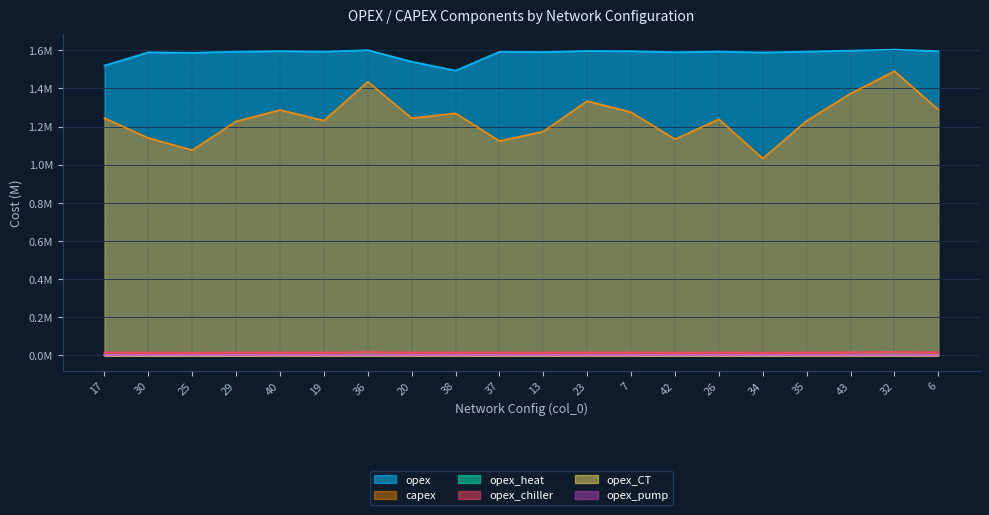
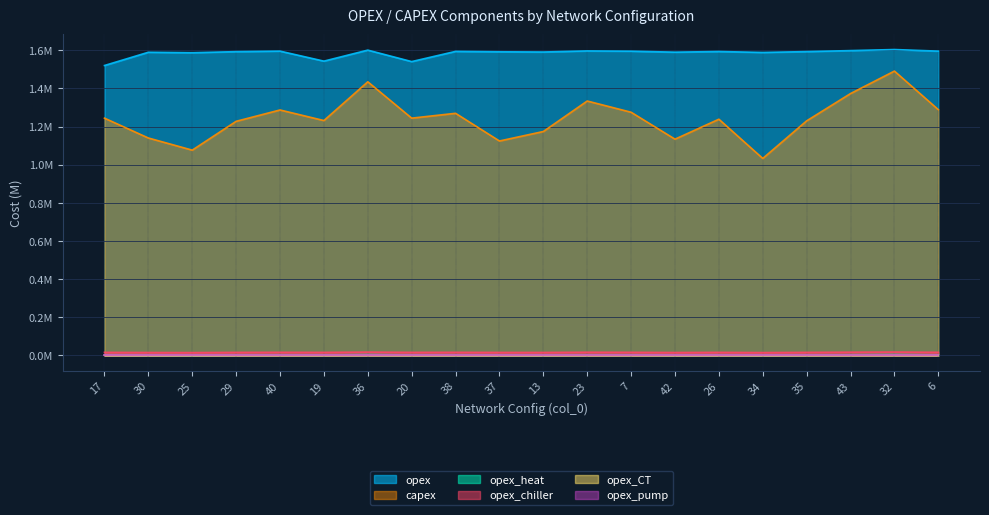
  {
    "opex": {
      "17": 1520000,
      "30": 1590000,
      "25": 1590000,
      "29": 1590000,
      "40": 1600000,
-     "19": 1590000,
+     "19": 1540000,
      "36": 1600000,
      "20": 1540000,
-     "38": 1490000,
+     "38": 1590000,
      "37": 1590000,
      "13": 1590000,
      "23": 1600000,
      "7": 1600000,
      "42": 1590000,
      "26": 1590000,
      "34": 1590000,
      "35": 1590000,
      "43": 1600000,
      "32": 1600000,
      "6": 1600000
    },
    "capex": {
      "17": 1240000,
      "30": 1140000,
      "25": 1080000,
      "29": 1230000,
      "40": 1290000,
      "19": 1230000,
      "36": 1430000,
      "20": 1240000,
      "38": 1270000,
      "37": 1120000,
      "13": 1170000,
      "23": 1330000,
      "7": 1280000,
      "42": 1130000,
      "26": 1240000,
      "34": 1030000,
      "35": 1230000,
      "43": 1370000,
      "32": 1490000,
      "6": 1290000
    },
    "opex_chiller": {
      "17": 20000,
      "30": 20000,
      "25": 20000,
      "29": 20000,
      "40": 20000,
      "19": 20000,
      "36": 20000,
      "20": 20000,
      "38": 20000,
      "13": 20000,
      "23": 20000,
      "7": 20000,
      "26": 20000,
      "34": 20000,
      "35": 20000,
      "43": 20000,
      "6": 20000
    }
  }
